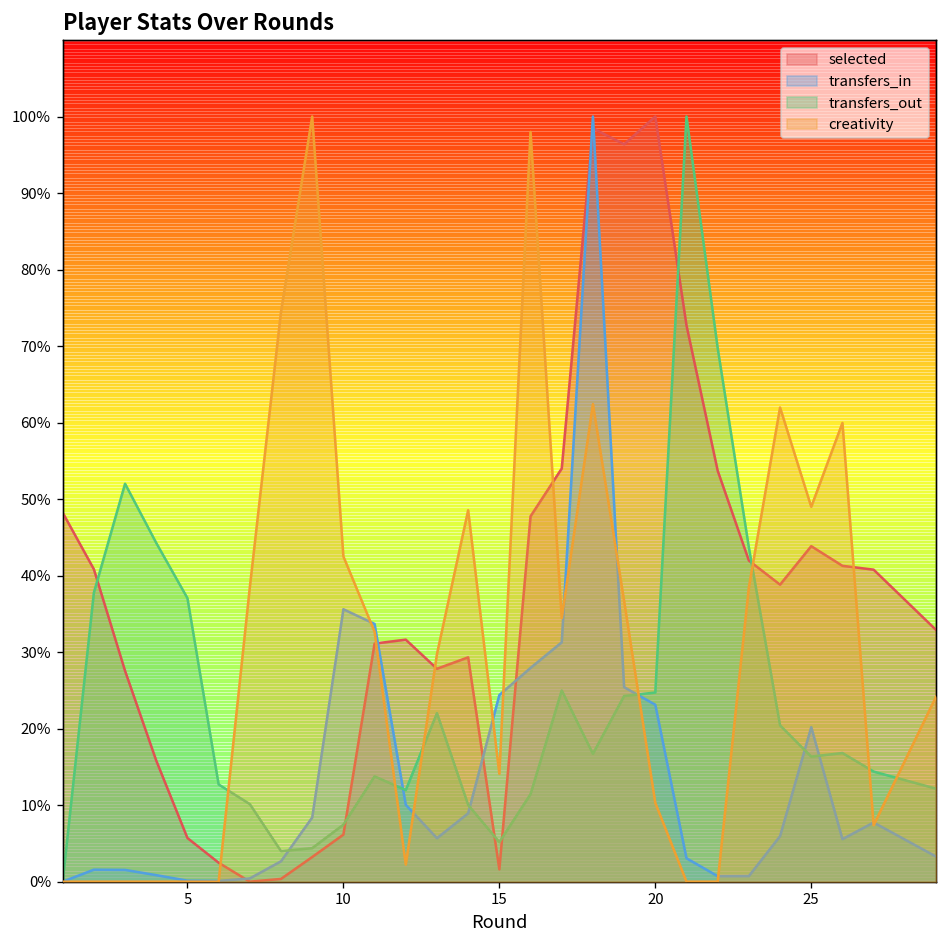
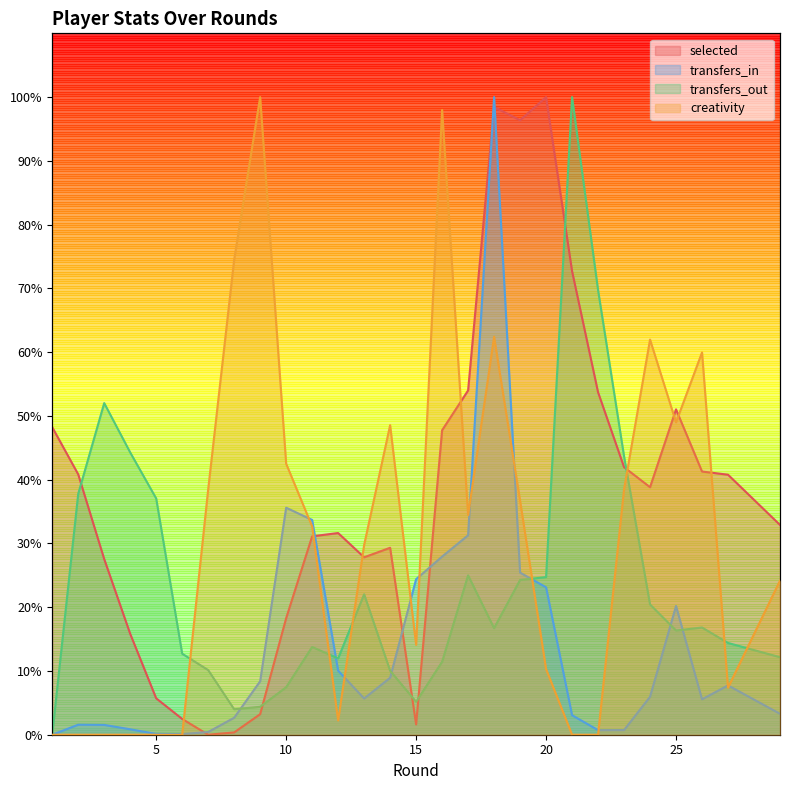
  {
    "selected": {
      "5": "6%",
-     "10": "6%",
+     "10": "18%",
      "15": "2%",
      "20": "100%",
-     "25": "44%"
+     "25": "51%"
    }
  }
